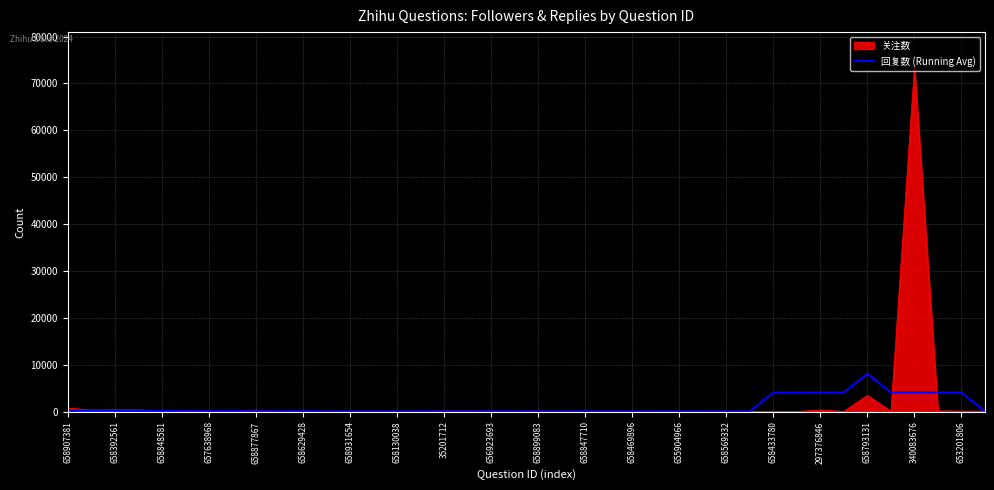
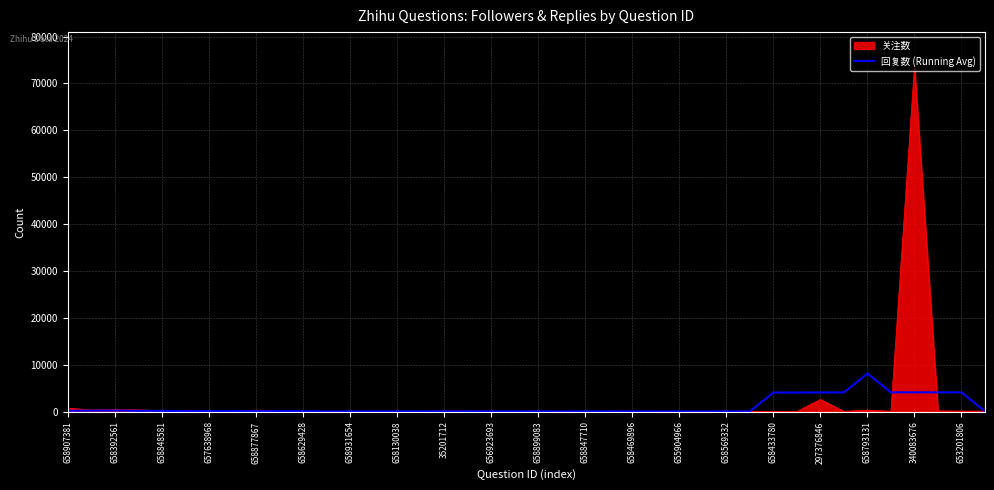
  {
    "关注数": {
      "658907381": 1000,
      "658433780": 0,
-     "297376846": 0,
-     "658793131": 3000,
+     "297376846": 3000,
+     "658793131": 0,
      "653201806": 0
    },
    "回复数 (Running Avg)": {
      "658907381": 0,
      "658433780": 4000,
      "297376846": 4000,
      "658793131": 8000,
      "340083676": 4000,
      "653201806": 4000
    }
  }
